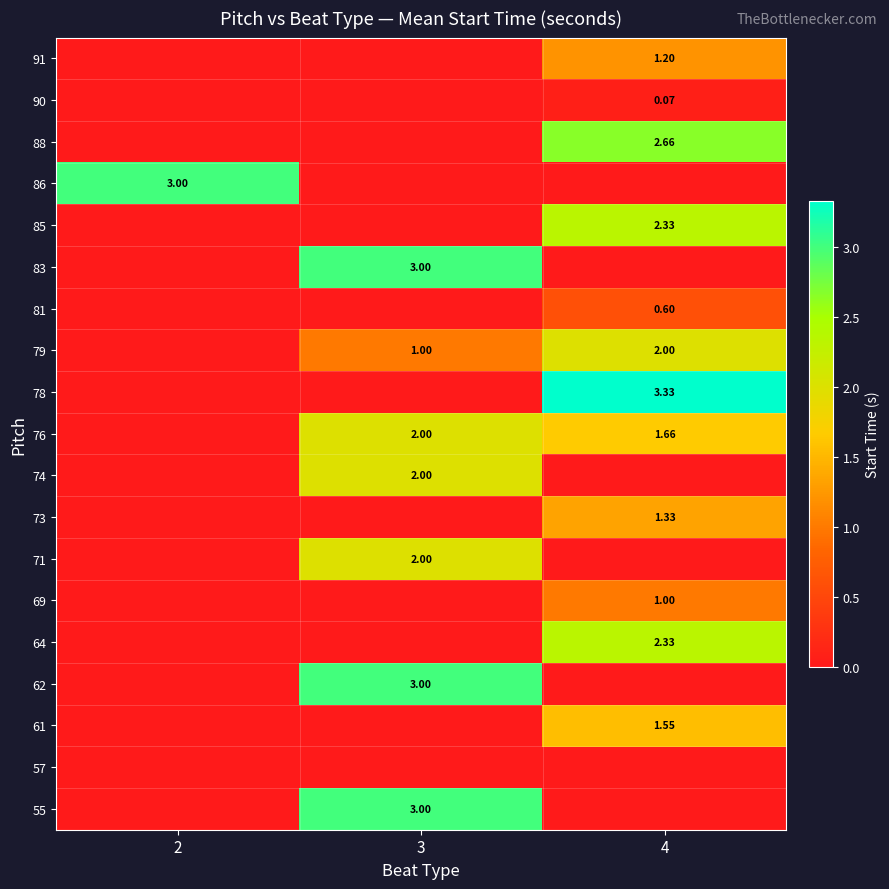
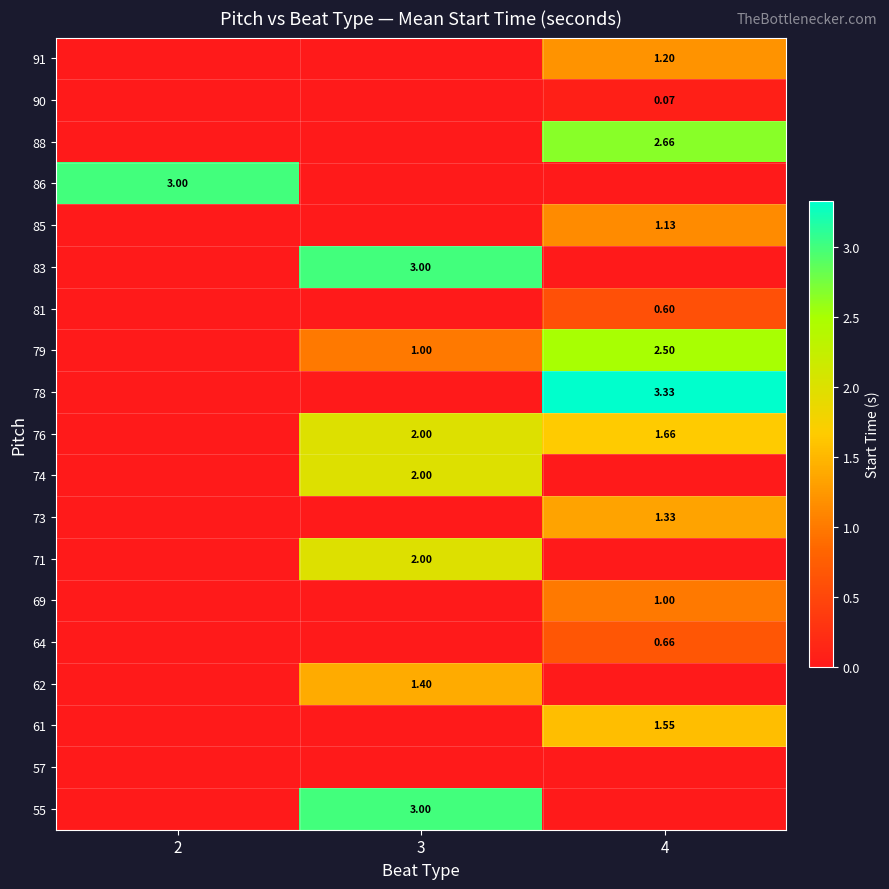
  {
    "91": {
      "4": 1.20
    },
    "90": {
      "4": 0.07
    },
    "88": {
      "4": 2.66
    },
    "86": {
      "2": 3.00
    },
    "85": {
-     "4": 2.33
+     "4": 1.13
    },
    "83": {
      "3": 3.00
    },
    "81": {
      "4": 0.60
    },
    "79": {
      "3": 1.00,
-     "4": 2.00
+     "4": 2.50
    },
    "78": {
      "4": 3.33
    },
    "76": {
      "3": 2.00,
      "4": 1.66
    },
    "74": {
      "3": 2.00
    },
    "73": {
      "4": 1.33
    },
    "71": {
      "3": 2.00
    },
    "69": {
      "4": 1.00
    },
    "64": {
-     "4": 2.33
+     "4": 0.66
    },
    "62": {
-     "3": 3.00
+     "3": 1.40
    },
    "61": {
      "4": 1.55
    },
    "55": {
      "3": 3.00
    }
  }
